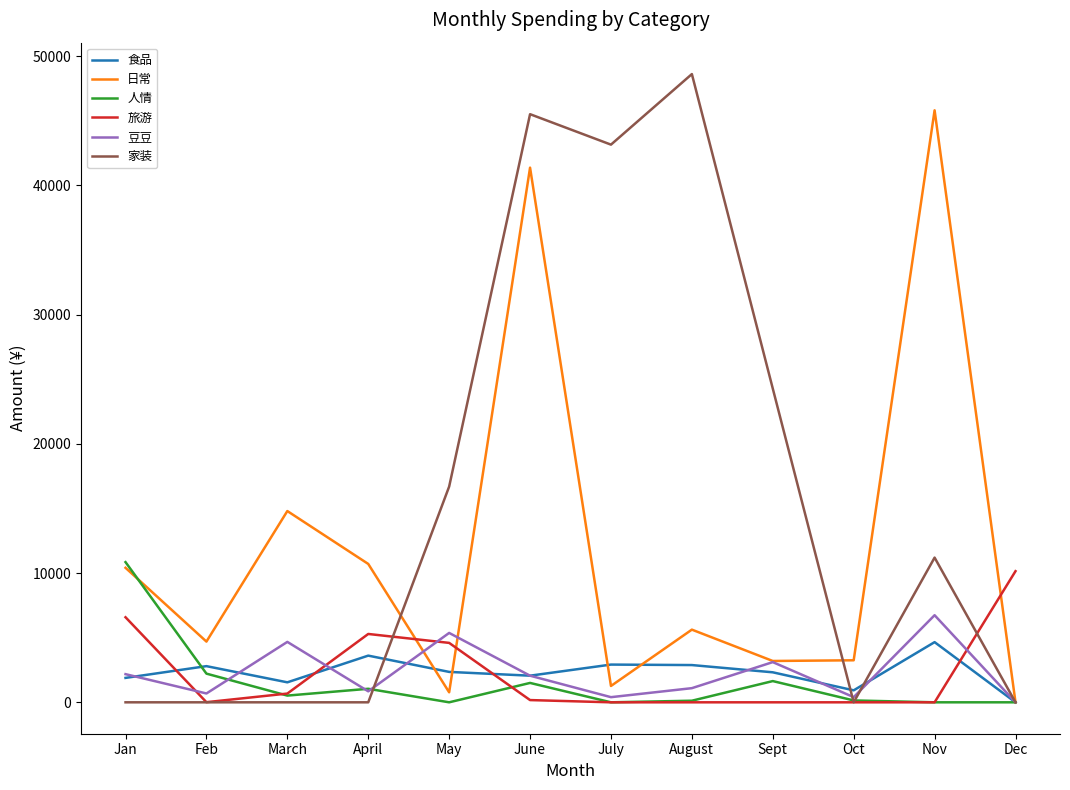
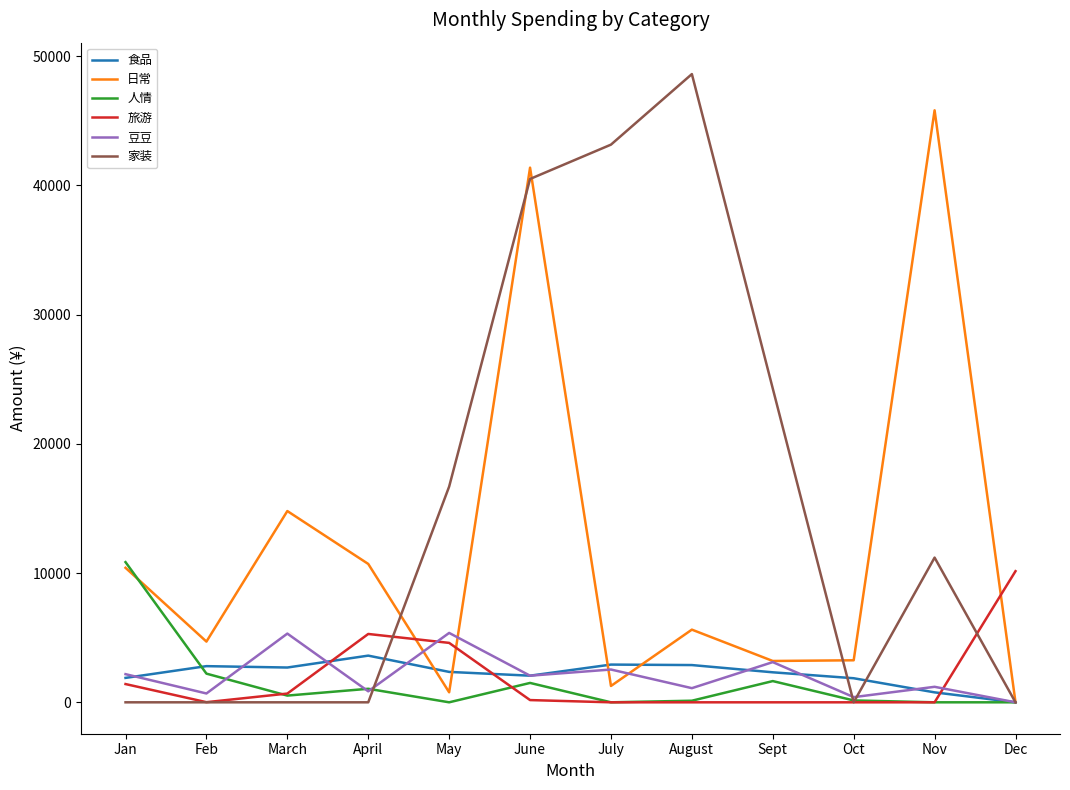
  {
    "食品": {
      "Jan": 1900,
      "Feb": 2800,
-     "March": 1500,
+     "March": 2700,
      "April": 3600,
      "May": 2400,
      "July": 2900,
      "August": 2900,
      "Sept": 2300,
-     "Oct": 900,
-     "Nov": 4700
+     "Oct": 1900,
+     "Nov": 800
    },
    "日常": {
      "Jan": 10400,
      "Feb": 4700,
      "March": 14800,
      "April": 10700,
      "May": 800,
      "June": 41400,
      "July": 1300,
      "August": 5600,
      "Oct": 3300,
      "Nov": 45800
    },
    "人情": {
      "Jan": 10900,
      "Feb": 2200,
      "May": 0,
      "June": 1500,
      "Sept": 1600
    },
    "旅游": {
-     "Jan": 6600,
+     "Jan": 1400,
      "April": 5300,
      "May": 4600,
      "June": 200,
      "Sept": 0,
      "Dec": 10200
    },
    "豆豆": {
      "Jan": 2200,
      "Feb": 700,
-     "March": 4700,
+     "March": 5300,
      "May": 5400,
-     "July": 400,
+     "July": 2500,
      "August": 1100,
      "Oct": 400,
-     "Nov": 6700
+     "Nov": 1200
    },
    "家装": {
      "Jan": 0,
      "March": 0,
      "April": 0,
      "May": 16700,
-     "June": 45500,
+     "June": 40500,
      "July": 43200,
      "August": 48600,
      "Sept": 24300,
      "Nov": 11200
    }
  }
